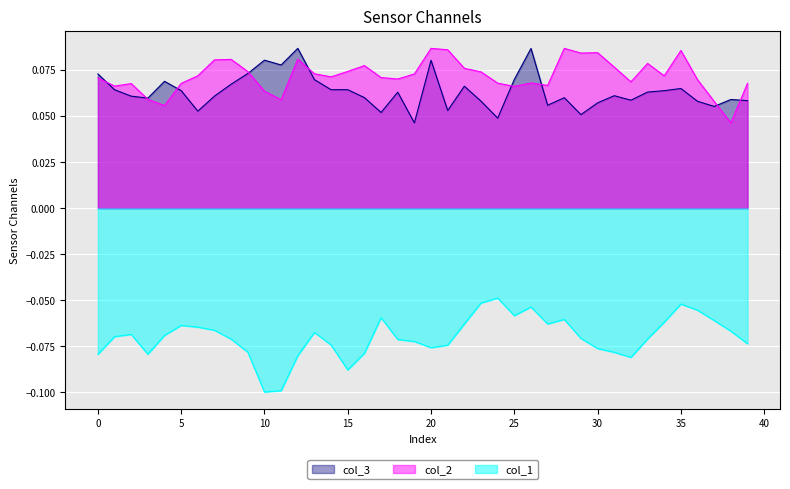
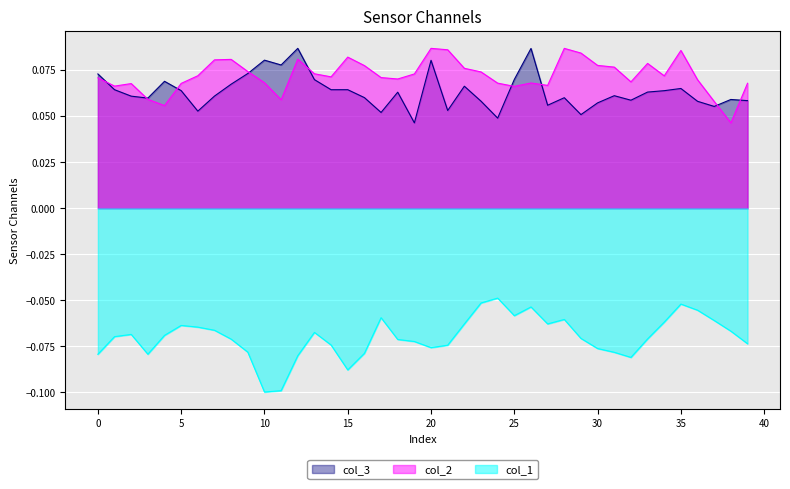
  {
    "col_3": {
      "0": 0.073,
      "5": 0.064,
      "10": 0.081,
      "15": 0.064,
      "20": 0.080,
      "25": 0.070,
      "30": 0.057,
      "35": 0.065
    },
    "col_2": {
      "0": 0.071,
      "5": 0.068,
-     "10": 0.064,
-     "15": 0.074,
+     "10": 0.068,
+     "15": 0.082,
      "20": 0.087,
      "25": 0.066,
-     "30": 0.085,
+     "30": 0.078,
      "35": 0.086
    }
  }
